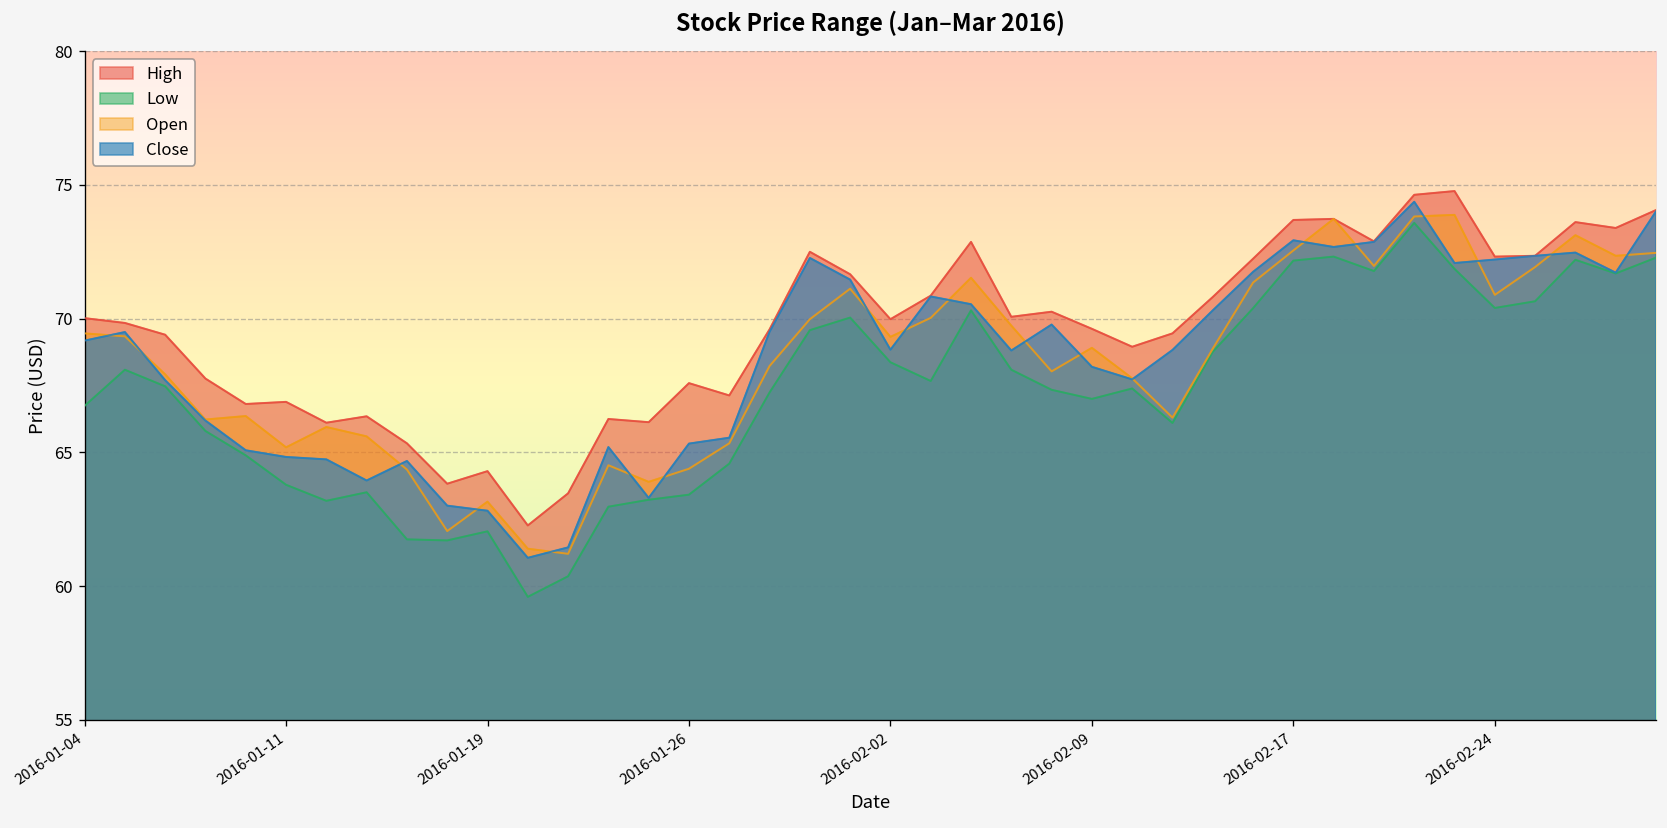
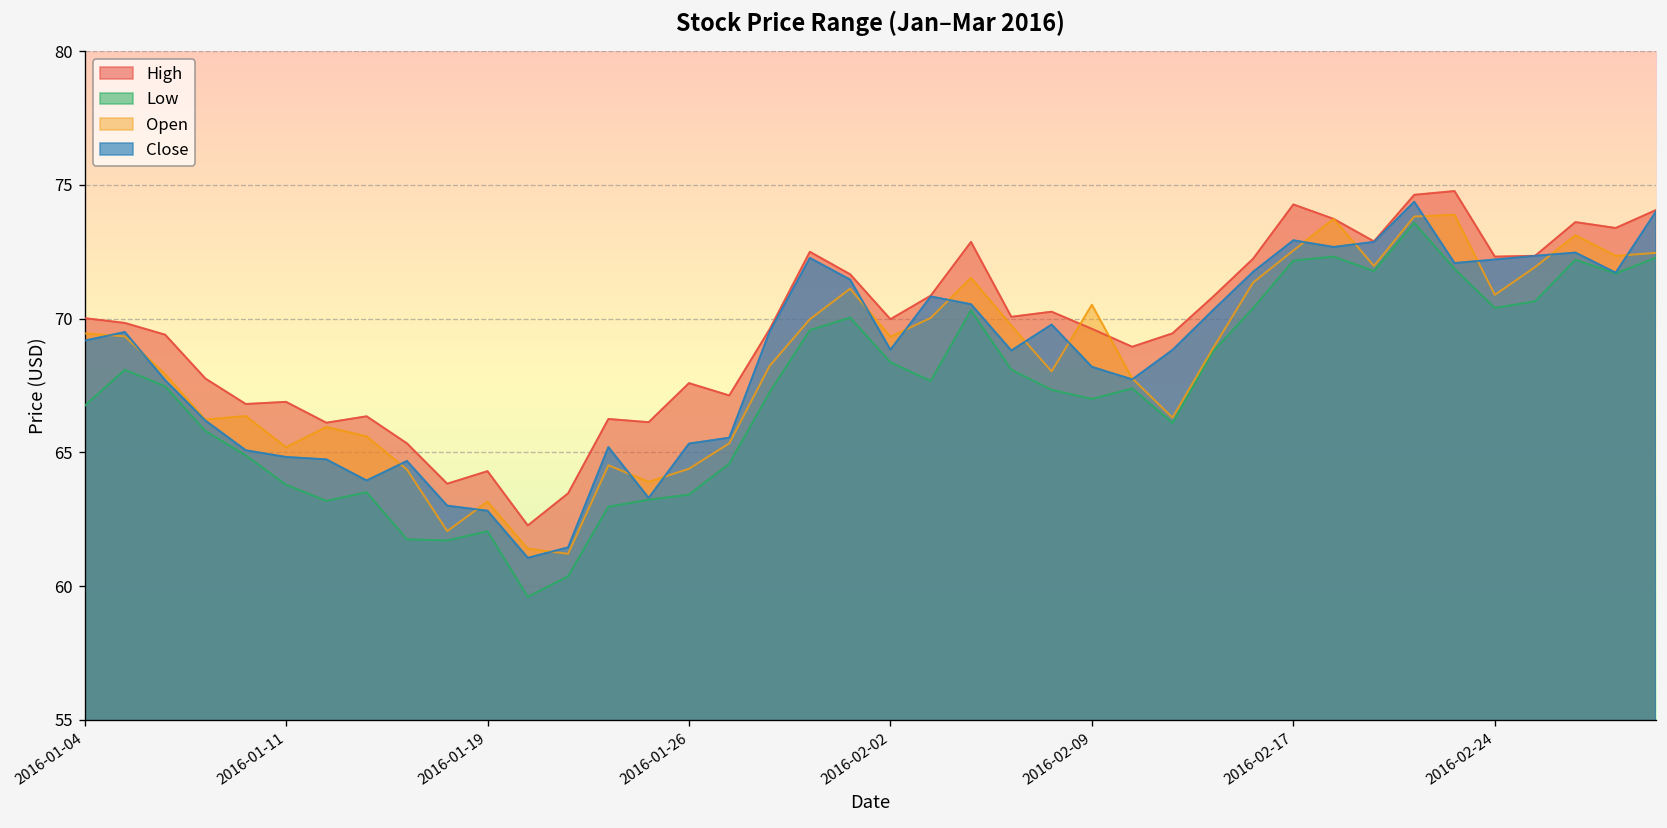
  {
    "High": {
      "2016-01-04": 70.0,
      "2016-01-11": 66.9,
      "2016-01-19": 64.3,
      "2016-01-26": 67.6,
      "2016-02-02": 70.0,
      "2016-02-09": 69.6,
-     "2016-02-17": 73.7
+     "2016-02-17": 74.3
    },
    "Low": {
      "2016-01-04": 66.7,
      "2016-01-11": 63.8,
      "2016-01-19": 62.1,
      "2016-01-26": 63.4,
      "2016-02-02": 68.4,
      "2016-02-09": 67.0,
      "2016-02-17": 72.2,
      "2016-02-24": 70.4
    },
    "Open": {
      "2016-01-04": 69.5,
      "2016-01-11": 65.2,
      "2016-01-19": 63.2,
      "2016-01-26": 64.4,
      "2016-02-02": 69.3,
-     "2016-02-09": 68.9,
+     "2016-02-09": 70.5,
      "2016-02-17": 72.6,
      "2016-02-24": 70.9
    },
    "Close": {
      "2016-01-04": 69.2,
      "2016-01-11": 64.8,
      "2016-01-19": 62.8,
      "2016-01-26": 65.3,
      "2016-02-02": 68.8,
      "2016-02-09": 68.2,
      "2016-02-17": 72.9
    }
  }
